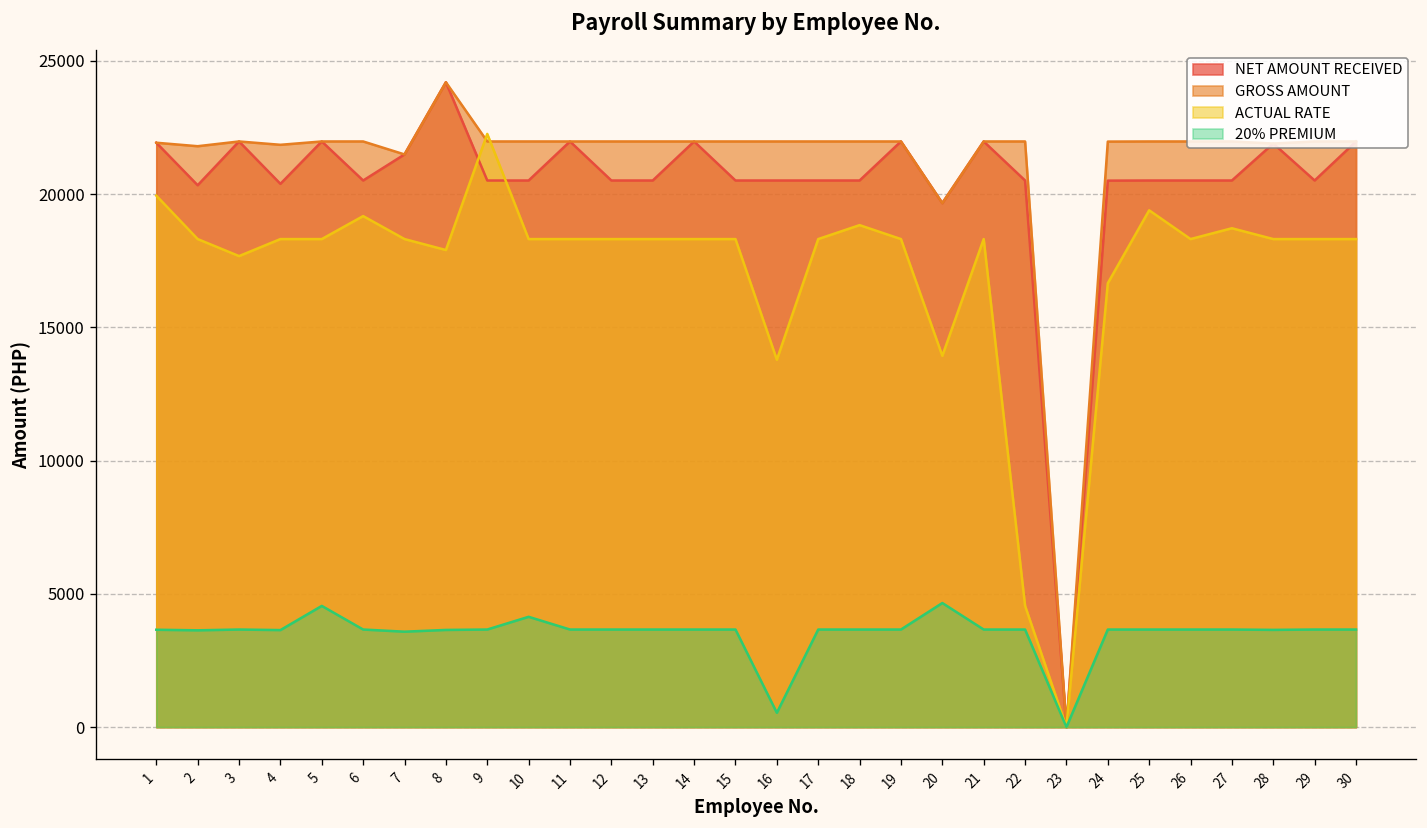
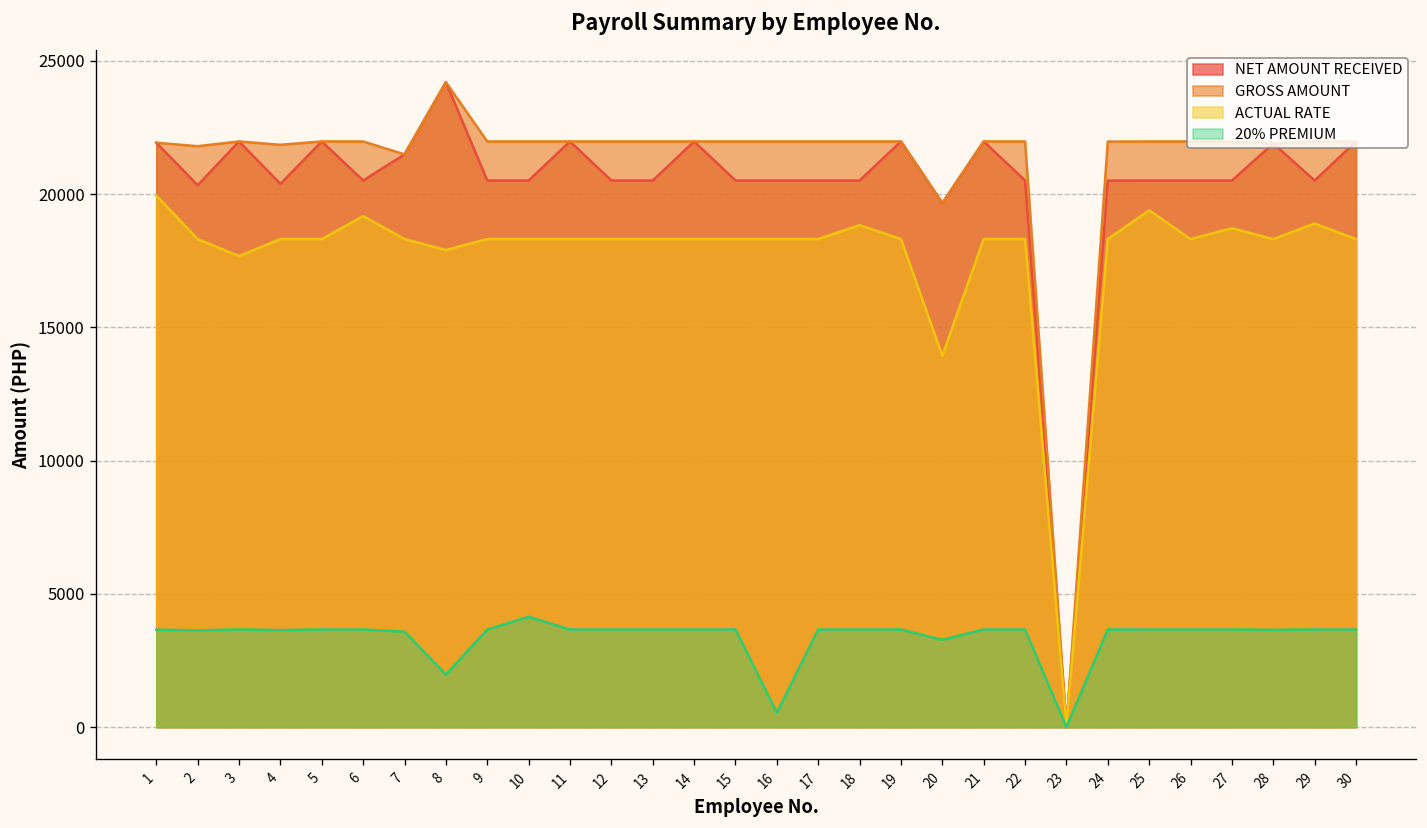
  {
    "ACTUAL RATE": {
      "1": 19900,
      "2": 18300,
      "3": 17700,
      "4": 18300,
      "5": 18300,
      "6": 19200,
      "7": 18300,
      "8": 17900,
-     "9": 22300,
+     "9": 18300,
      "10": 18300,
      "11": 18300,
      "12": 18300,
      "13": 18300,
      "14": 18300,
      "15": 18300,
-     "16": 13800,
+     "16": 18300,
      "17": 18300,
      "18": 18800,
      "19": 18300,
      "20": 13900,
      "21": 18300,
-     "22": 4600,
-     "24": 16700,
+     "22": 18300,
+     "24": 18300,
      "25": 19400,
      "26": 18300,
      "27": 18700,
      "28": 18300,
-     "29": 18300,
+     "29": 18900,
      "30": 18300
    },
    "20% PREMIUM": {
      "1": 3700,
      "2": 3600,
      "3": 3700,
      "4": 3600,
-     "5": 4500,
+     "5": 3700,
      "6": 3700,
      "7": 3600,
-     "8": 3600,
+     "8": 2000,
      "9": 3700,
      "10": 4100,
      "11": 3700,
      "12": 3700,
      "13": 3700,
      "14": 3700,
      "15": 3700,
      "16": 500,
      "17": 3700,
      "18": 3700,
      "19": 3700,
-     "20": 4700,
+     "20": 3300,
      "21": 3700,
      "22": 3700,
      "24": 3700,
      "25": 3700,
      "26": 3700,
      "27": 3700,
      "28": 3600,
      "29": 3700,
      "30": 3700
    }
  }
